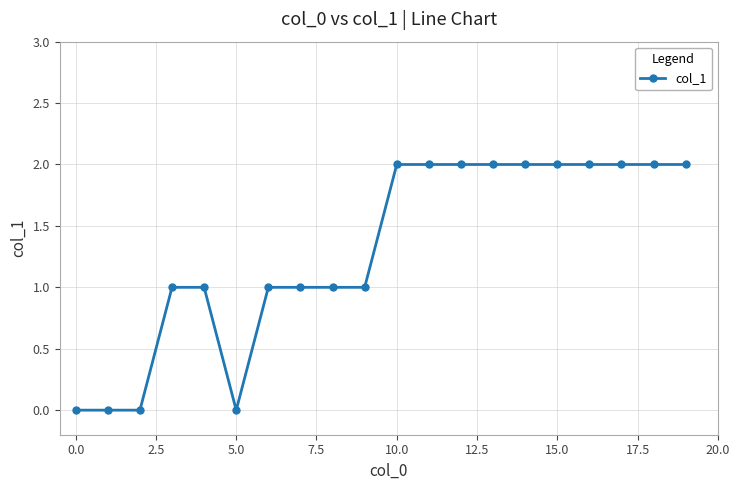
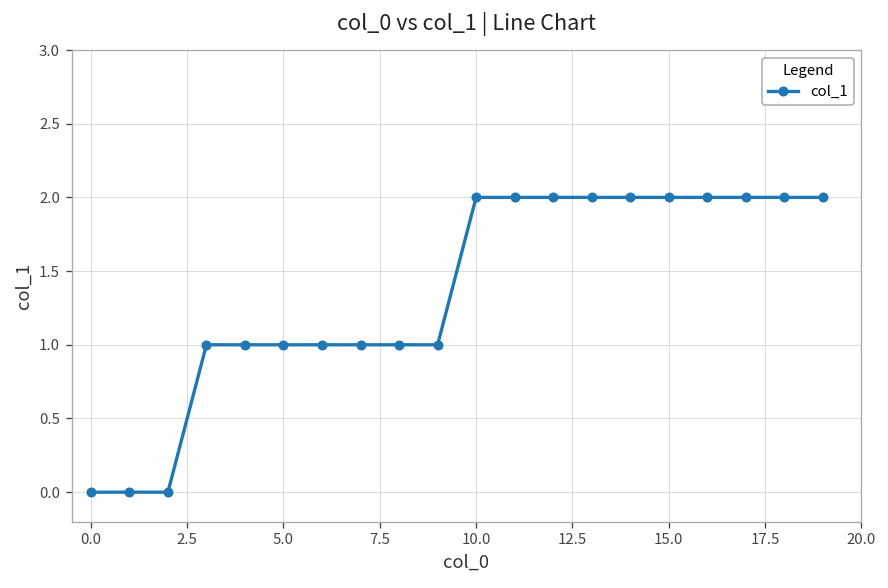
  {
    "0.0": 0,
-   "5.0": 0,
+   "5.0": 1,
    "10.0": 2,
    "15.0": 2
  }
